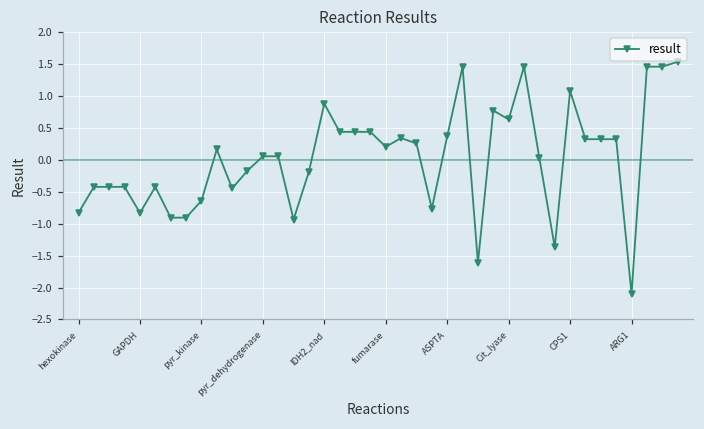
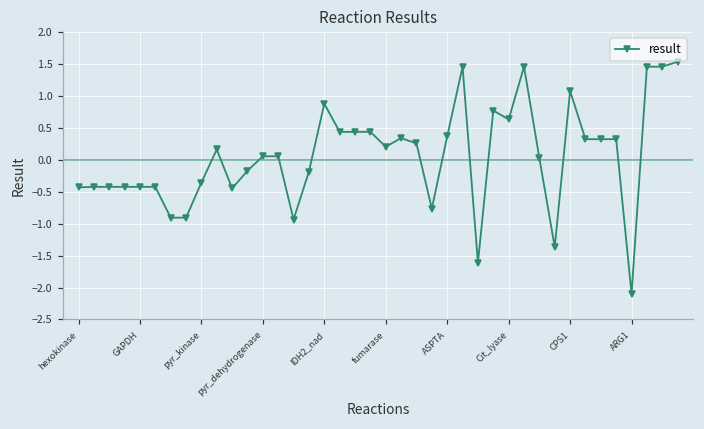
  {
-   "hexokinase": -0.8,
-   "GAPDH": -0.8,
-   "pyr_kinase": -0.6,
+   "hexokinase": -0.4,
+   "GAPDH": -0.4,
+   "pyr_kinase": -0.4,
    "pyr_dehydrogenase": 0.1,
    "IDH2_nad": 0.9,
    "fumarase": 0.2,
    "ASPTA": 0.4,
    "Cit_lyase": 0.6,
    "CPS1": 1.1,
    "ARG1": -2.1
  }
